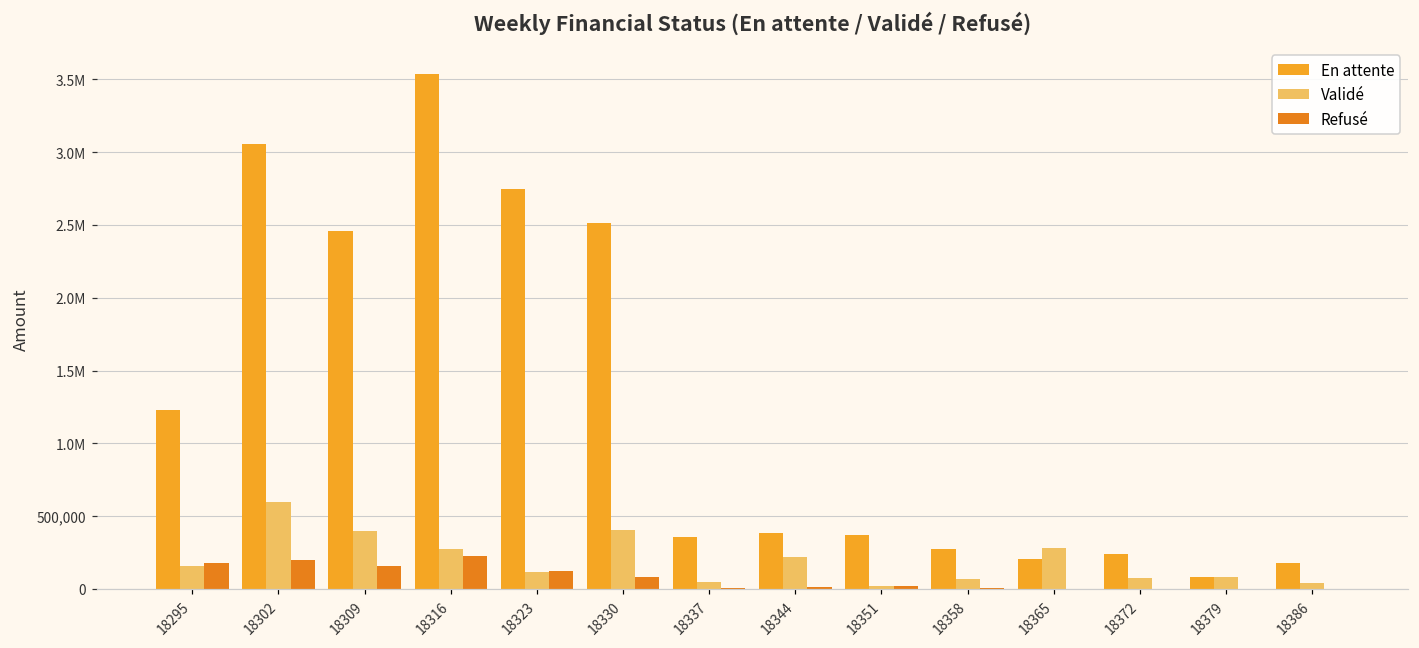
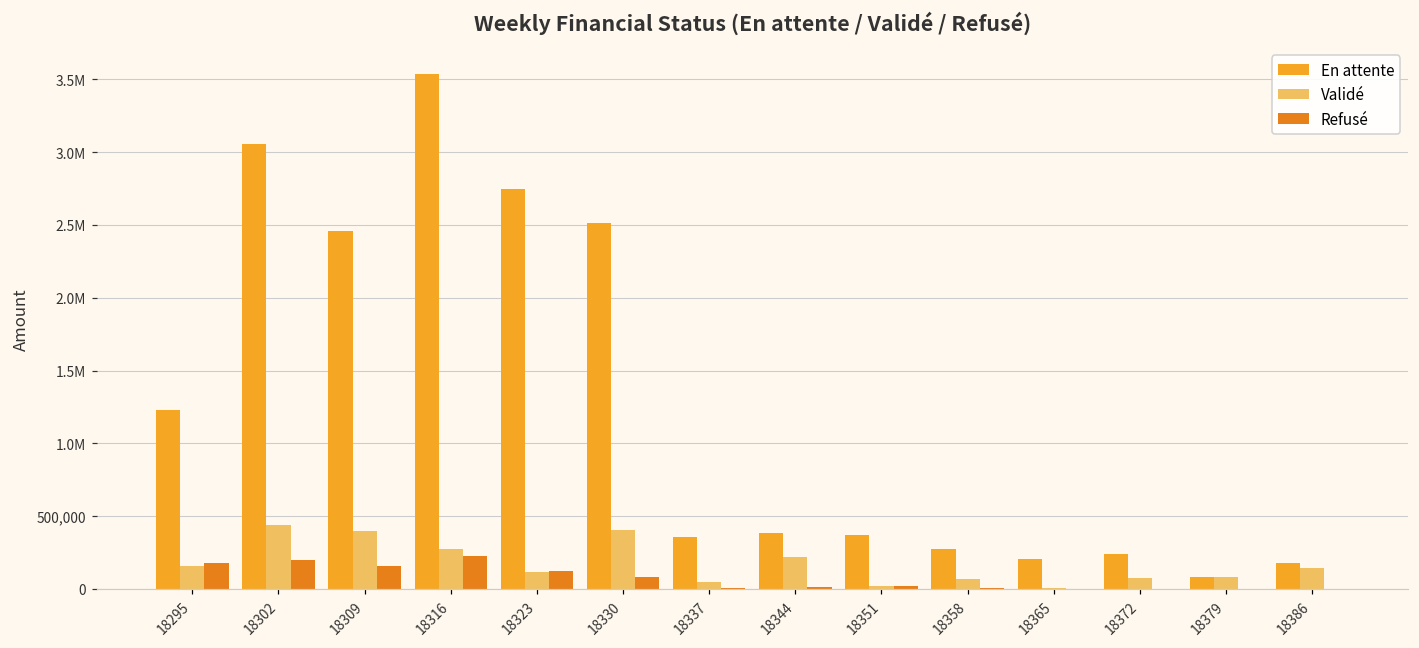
  {
    "Validé": {
      "18295": "160,000",
-     "18302": "600,000",
+     "18302": "440,000",
      "18309": "400,000",
      "18316": "280,000",
      "18323": "110,000",
      "18330": "410,000",
      "18337": "50,000",
      "18344": "220,000",
      "18358": "70,000",
-     "18365": "280,000",
+     "18365": "10,000",
      "18372": "80,000",
      "18379": "80,000",
-     "18386": "40,000"
+     "18386": "140,000"
    }
  }
